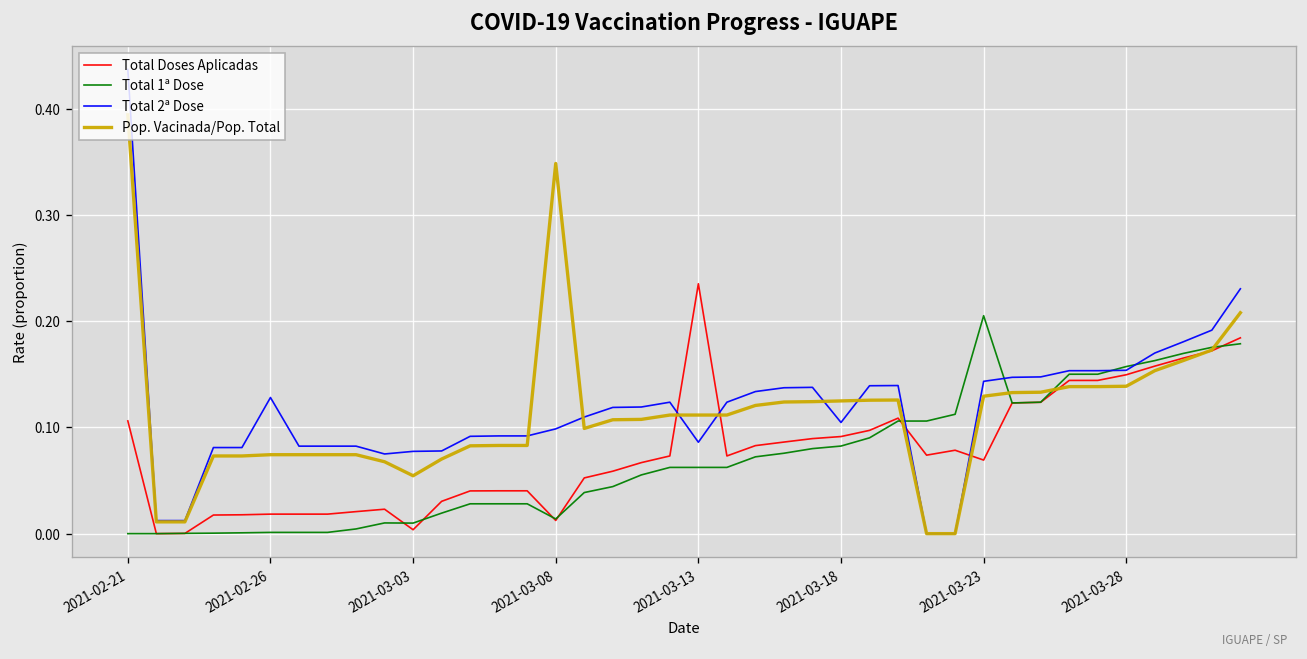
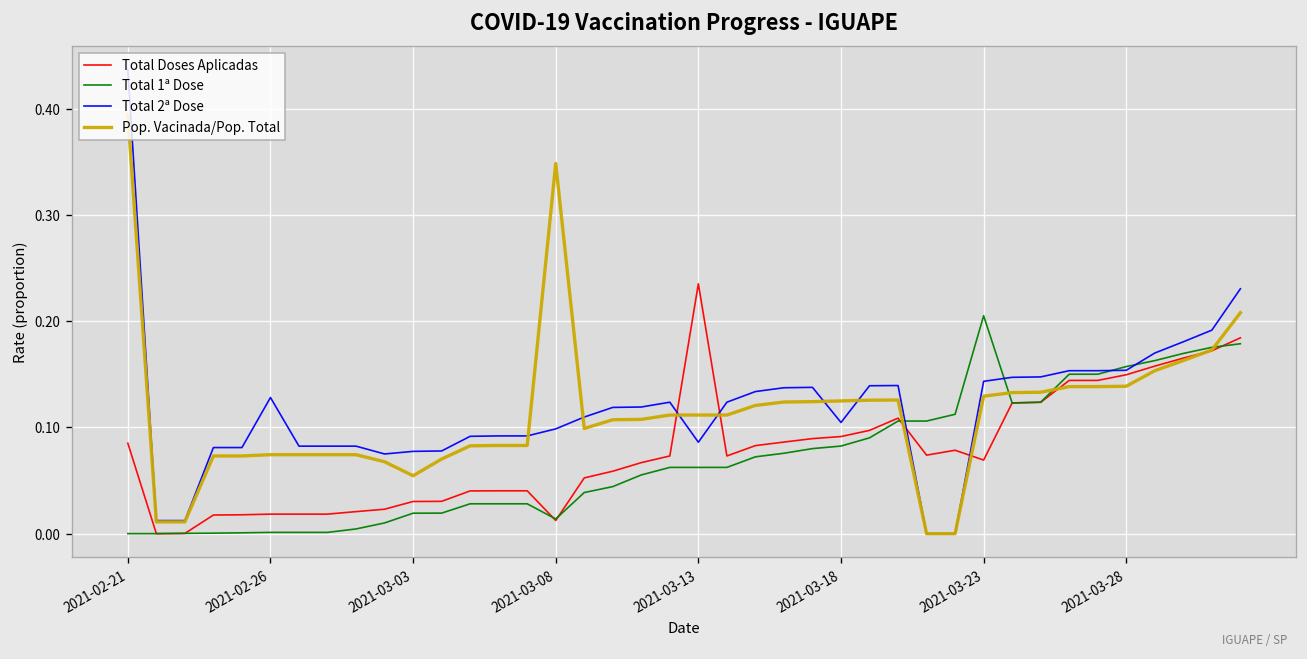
  {
    "Total Doses Aplicadas": {
-     "2021-02-21": 0.11,
+     "2021-02-21": 0.09,
      "2021-02-26": 0.02,
-     "2021-03-03": 0.00,
+     "2021-03-03": 0.03,
      "2021-03-13": 0.24,
      "2021-03-18": 0.09,
      "2021-03-23": 0.07,
      "2021-03-28": 0.15
    },
    "Total 1ª Dose": {
      "2021-02-21": 0.00,
      "2021-02-26": 0.00,
-     "2021-03-03": 0.01,
+     "2021-03-03": 0.02,
      "2021-03-13": 0.06,
      "2021-03-18": 0.08,
      "2021-03-23": 0.21,
      "2021-03-28": 0.16
    },
    "Total 2ª Dose": {
      "2021-02-26": 0.13,
      "2021-03-03": 0.08,
      "2021-03-08": 0.10,
      "2021-03-13": 0.09,
      "2021-03-18": 0.10,
      "2021-03-23": 0.14,
      "2021-03-28": 0.15
    },
    "Pop. Vacinada/Pop. Total": {
      "2021-02-26": 0.07,
      "2021-03-03": 0.05,
      "2021-03-08": 0.35,
      "2021-03-13": 0.11,
      "2021-03-18": 0.13,
      "2021-03-23": 0.13,
      "2021-03-28": 0.14
    }
  }
